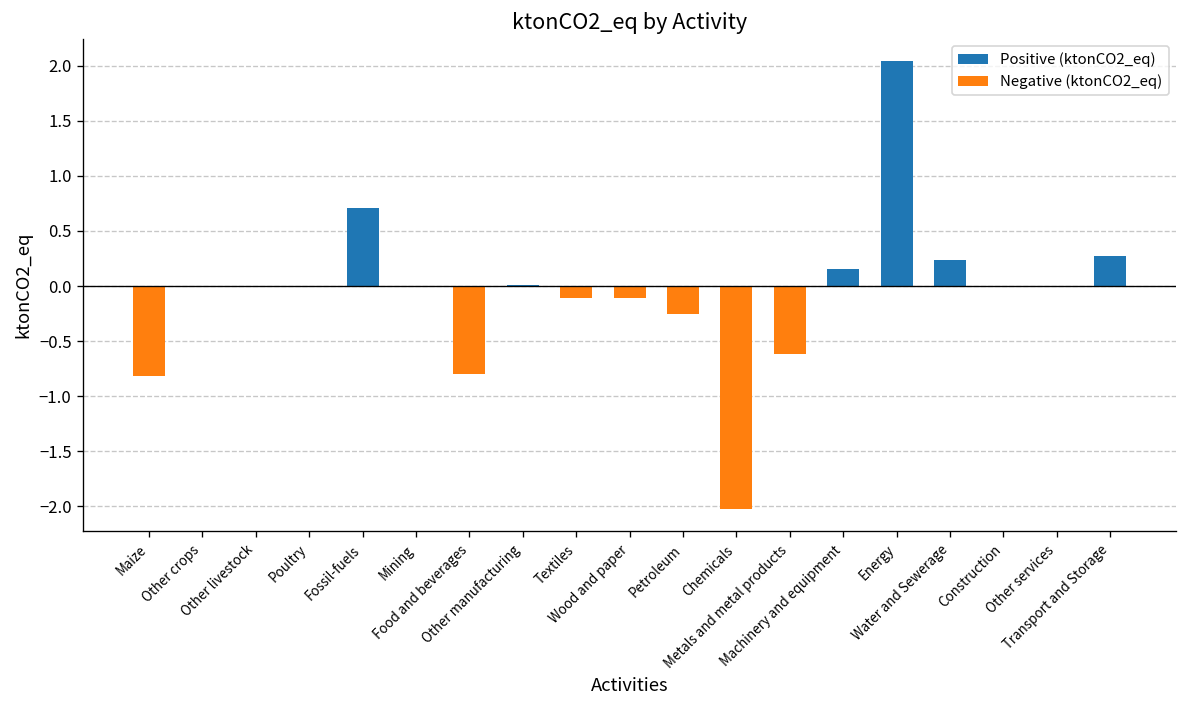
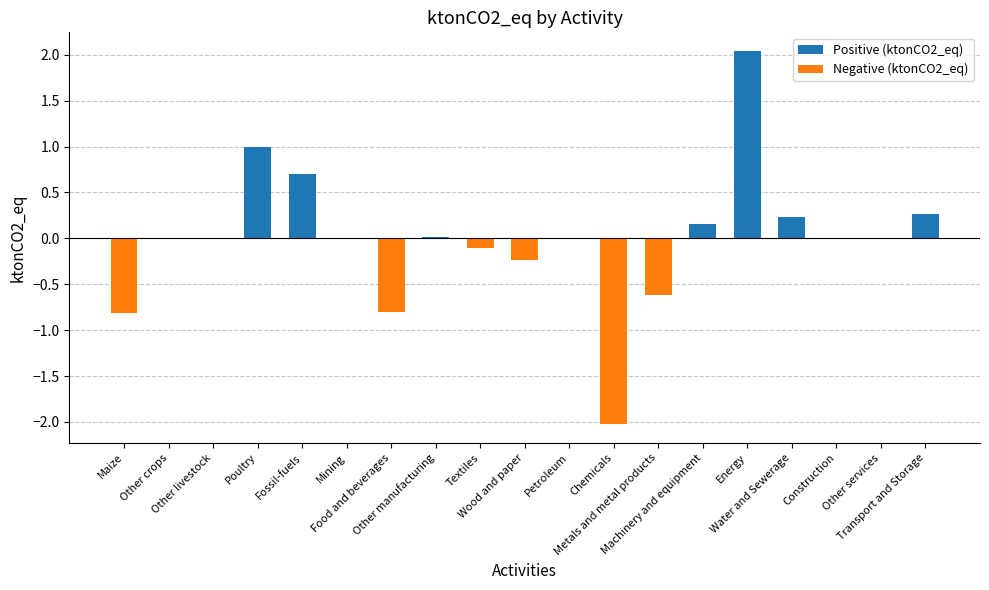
  {
    "Maize": -0.8,
-   "Poultry": 0,
+   "Poultry": 1,
    "Fossil-fuels": 0.7,
    "Food and beverages": -0.8,
    "Textiles": -0.1,
-   "Wood and paper": -0.1,
-   "Petroleum": -0.3,
+   "Wood and paper": -0.2,
+   "Petroleum": 0.0,
    "Chemicals": -2.0,
    "Metals and metal products": -0.6,
    "Machinery and equipment": 0.2,
    "Energy": 2.0,
    "Water and Sewerage": 0.2,
    "Transport and Storage": 0.3
  }
